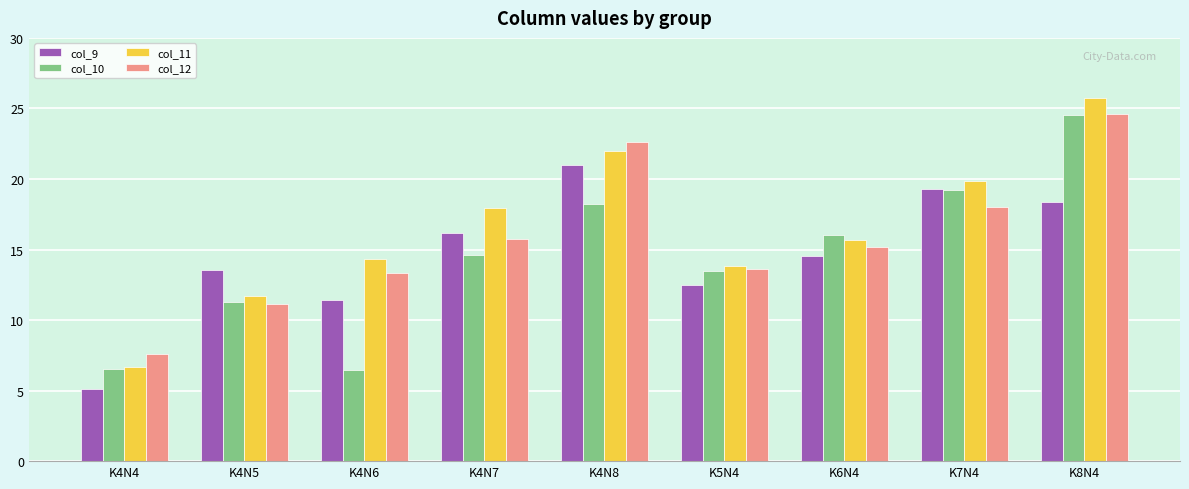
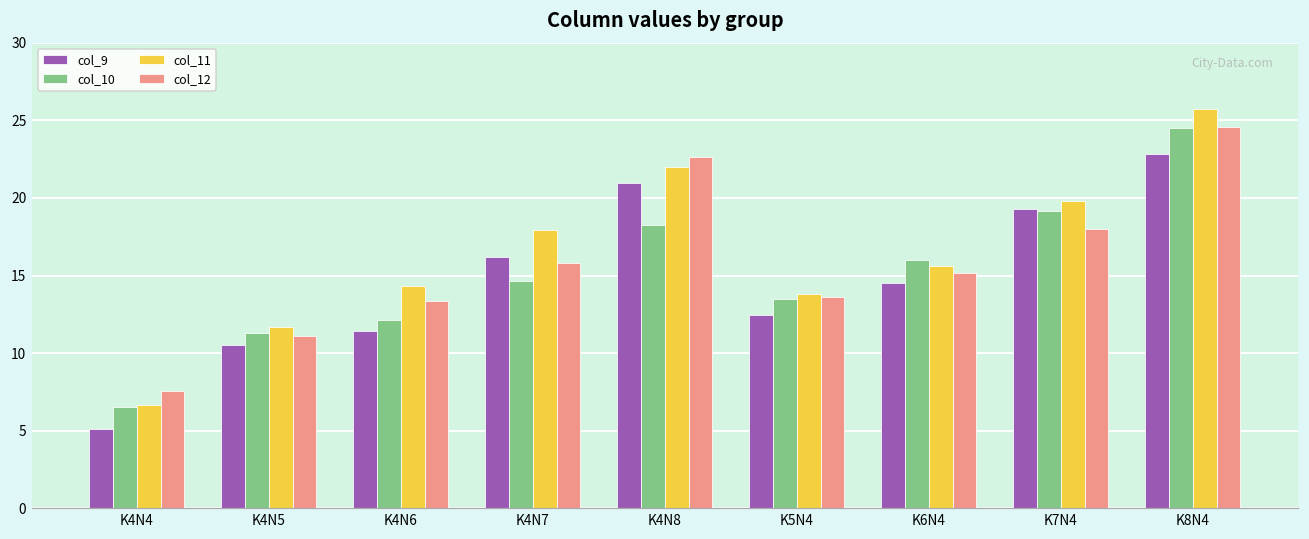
  {
    "col_9": {
      "K4N4": 5.1,
-     "K4N5": 13.5,
+     "K4N5": 10.5,
      "K4N6": 11.4,
      "K4N7": 16.2,
      "K4N8": 21.0,
      "K5N4": 12.5,
      "K6N4": 14.5,
      "K7N4": 19.3,
-     "K8N4": 18.4
+     "K8N4": 22.8
    },
    "col_10": {
      "K4N4": 6.5,
      "K4N5": 11.3,
-     "K4N6": 6.4,
+     "K4N6": 12.2,
      "K4N7": 14.6,
      "K4N8": 18.2,
      "K5N4": 13.5,
      "K6N4": 16.0,
      "K7N4": 19.2,
      "K8N4": 24.5
    },
    "col_11": {
      "K4N4": 6.6,
      "K4N5": 11.7,
      "K4N6": 14.3,
      "K4N7": 17.9,
      "K4N8": 22.0,
      "K5N4": 13.8,
      "K6N4": 15.6,
      "K7N4": 19.8,
      "K8N4": 25.8
    },
    "col_12": {
      "K4N4": 7.6,
      "K4N5": 11.1,
      "K4N6": 13.3,
      "K4N7": 15.8,
      "K4N8": 22.6,
      "K5N4": 13.7,
      "K6N4": 15.2,
      "K7N4": 18.0,
      "K8N4": 24.6
    }
  }
